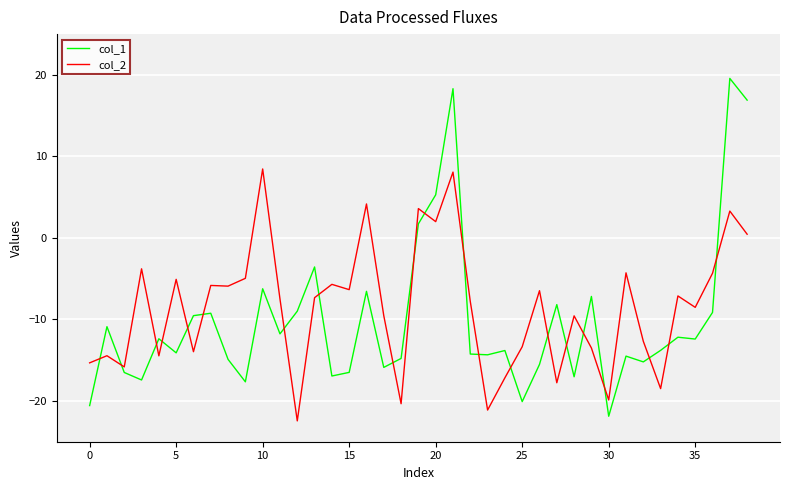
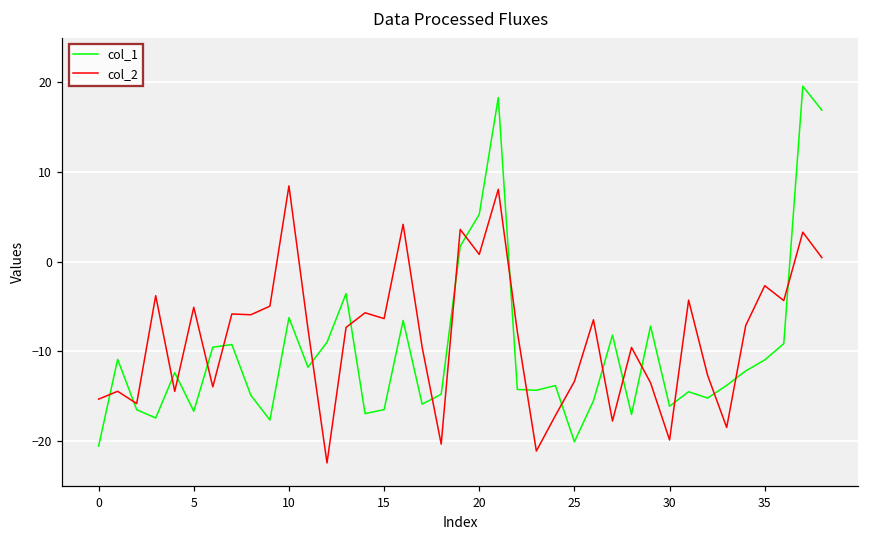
  {
    "col_1": {
      "0": -21,
-     "5": -14,
+     "5": -17,
      "10": -6,
      "15": -16,
      "20": 5,
      "25": -20,
-     "30": -22,
-     "35": -12
+     "30": -16,
+     "35": -11
    },
    "col_2": {
      "0": -15,
      "5": -5,
      "10": 8,
      "15": -6,
-     "20": 2,
+     "20": 1,
      "25": -13,
      "30": -20,
-     "35": -9
+     "35": -3
    }
  }
